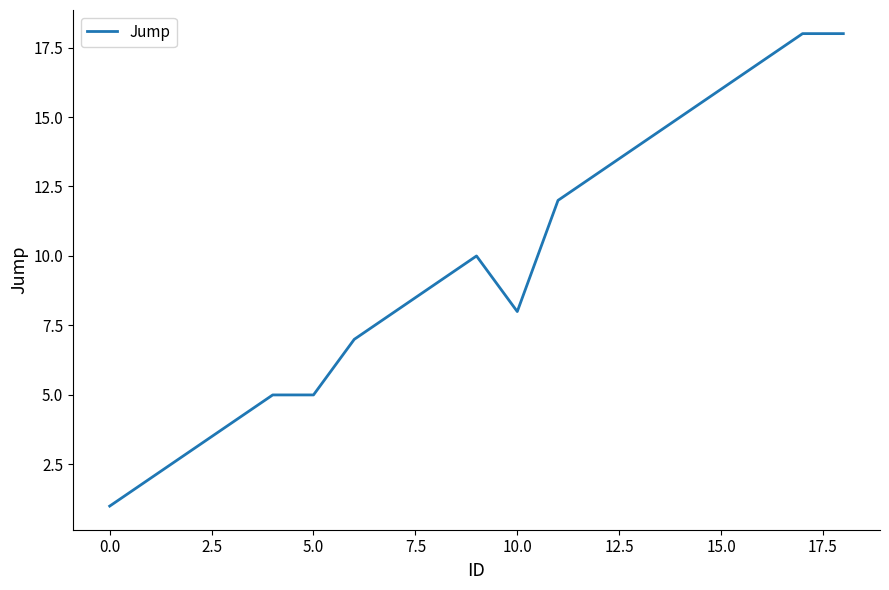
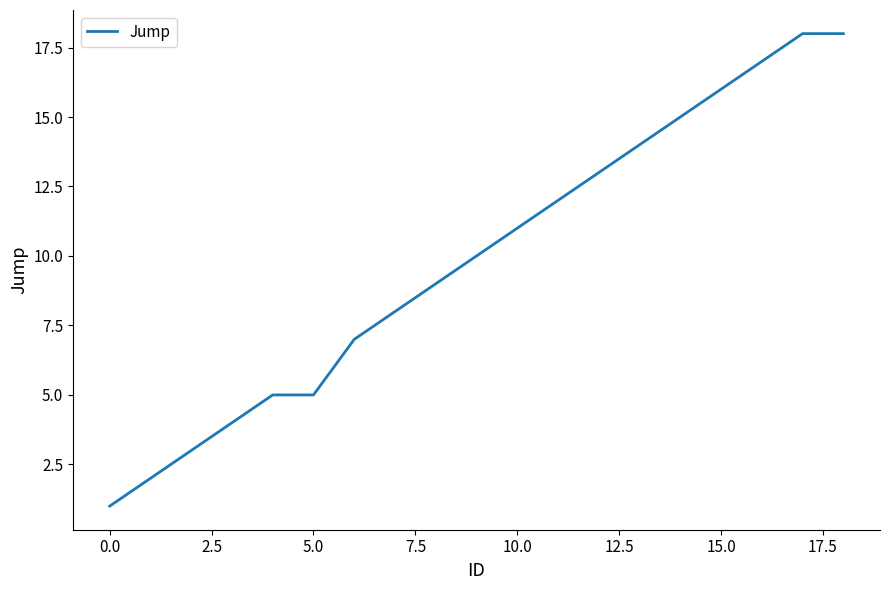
  {
    "0.0": 1,
    "5.0": 5,
-   "10.0": 8,
+   "10.0": 11,
    "15.0": 16
  }
